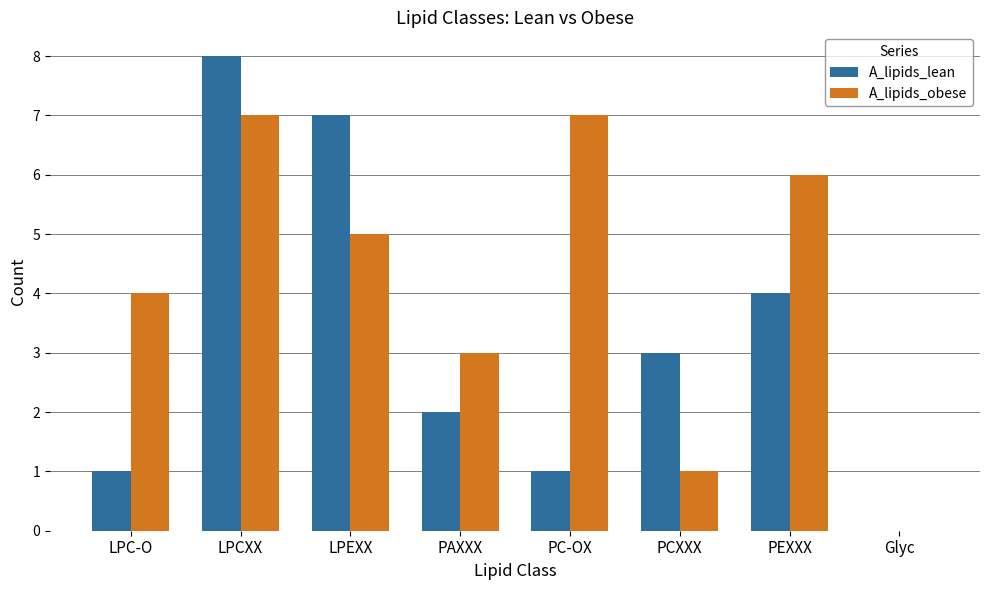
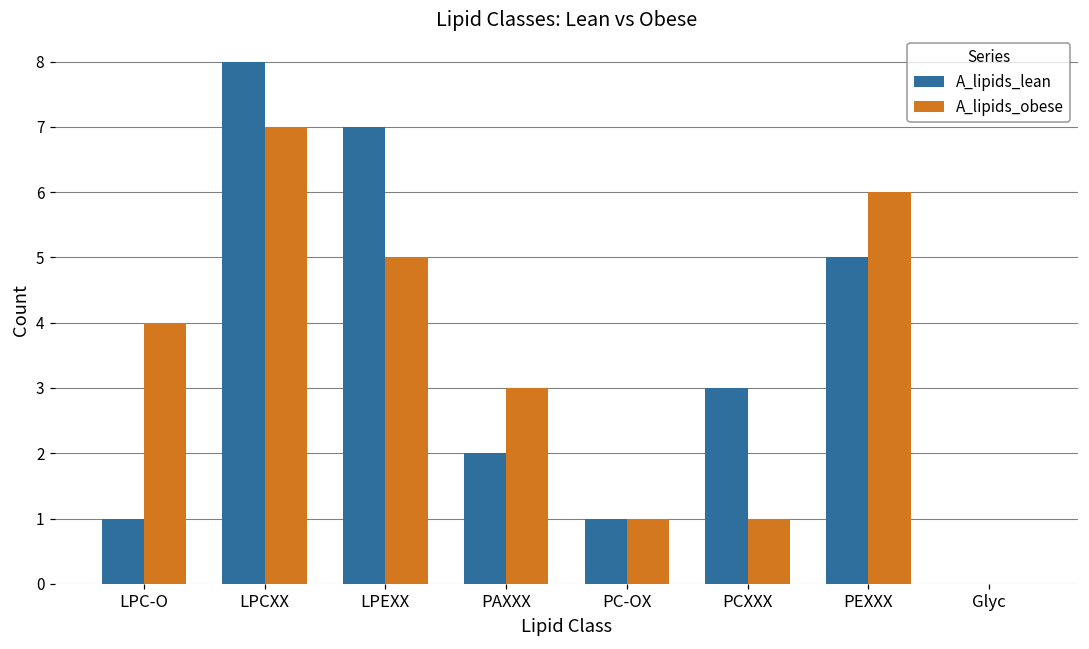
  {
    "A_lipids_lean": {
      "LPC-O": 1,
      "LPCXX": 8,
      "LPEXX": 7,
      "PAXXX": 2,
      "PC-OX": 1,
      "PCXXX": 3,
-     "PEXXX": 4,
+     "PEXXX": 5,
      "Glyc": 0
    },
    "A_lipids_obese": {
      "LPC-O": 4,
      "LPCXX": 7,
      "LPEXX": 5,
      "PAXXX": 3,
-     "PC-OX": 7,
+     "PC-OX": 1,
      "PCXXX": 1,
      "PEXXX": 6,
      "Glyc": 0
    }
  }
